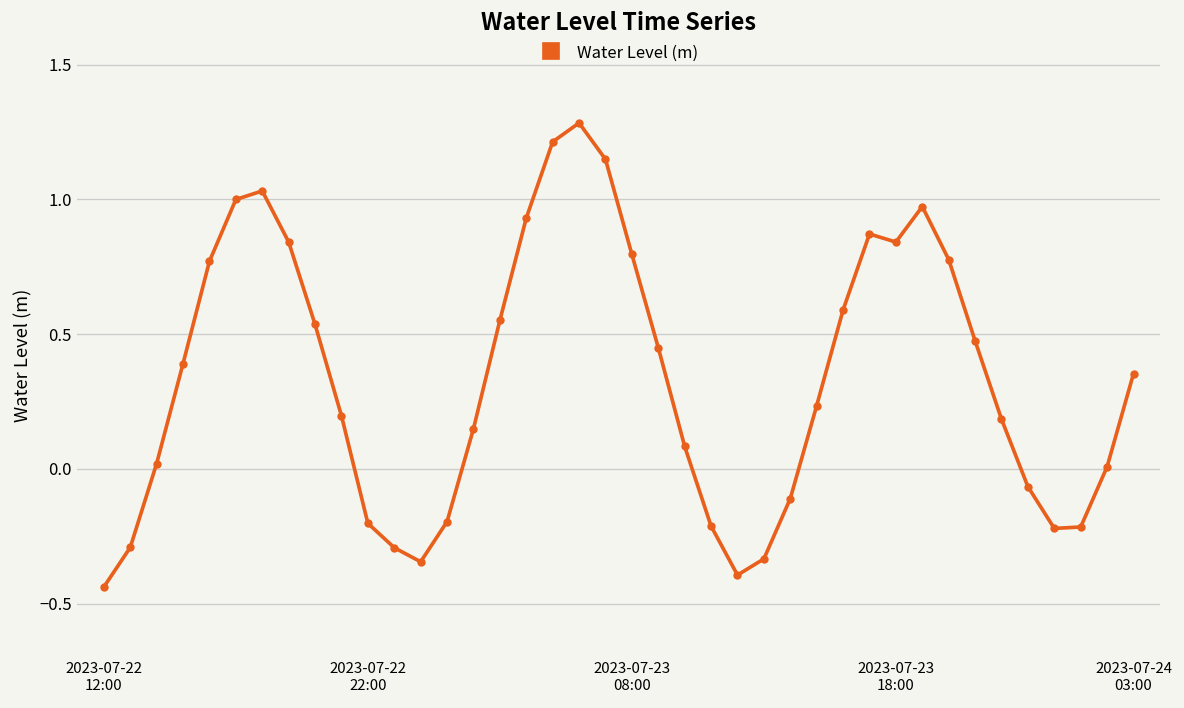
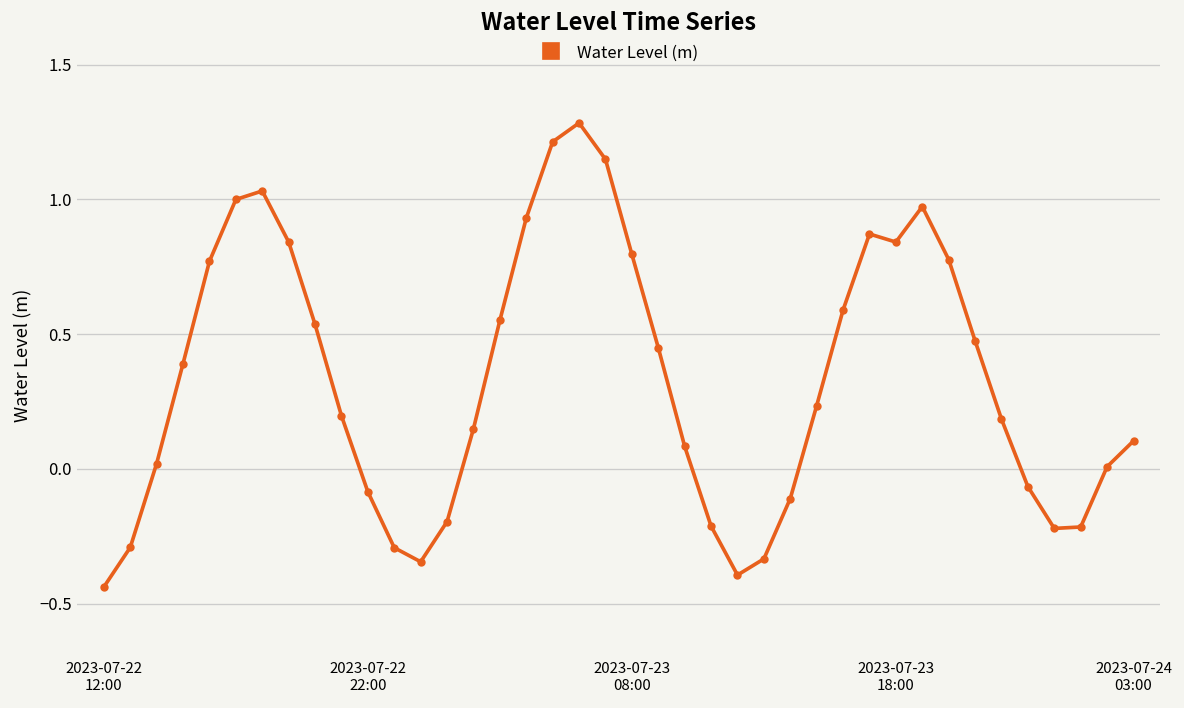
  {
    "2023-07-22 12:00": -0.44,
-   "2023-07-22 22:00": -0.20,
+   "2023-07-22 22:00": -0.09,
    "2023-07-23 08:00": 0.80,
    "2023-07-23 18:00": 0.84,
-   "2023-07-24 03:00": 0.35
+   "2023-07-24 03:00": 0.10
  }
